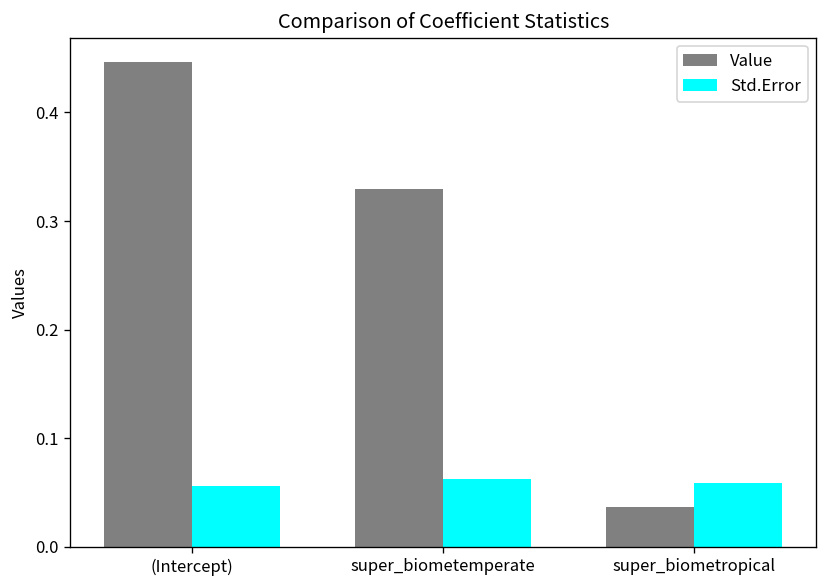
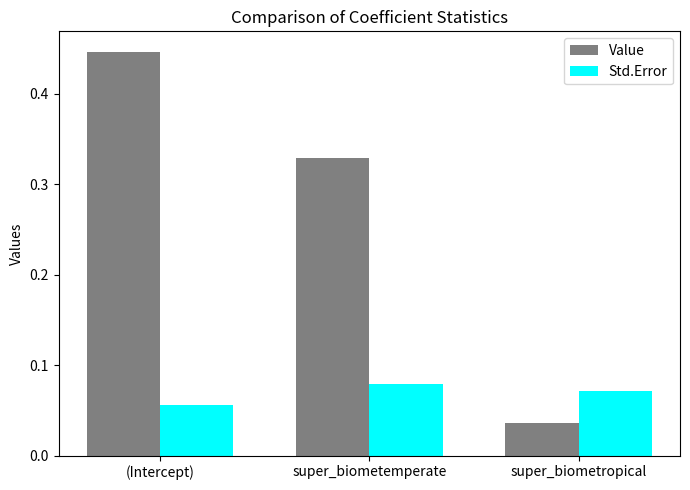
  {
    "Value": {
      "(Intercept)": 0.45,
      "super_biometemperate": 0.33,
      "super_biometropical": 0.04
    },
    "Std.Error": {
      "(Intercept)": 0.06,
-     "super_biometemperate": 0.06,
-     "super_biometropical": 0.06
+     "super_biometemperate": 0.08,
+     "super_biometropical": 0.07
    }
  }
